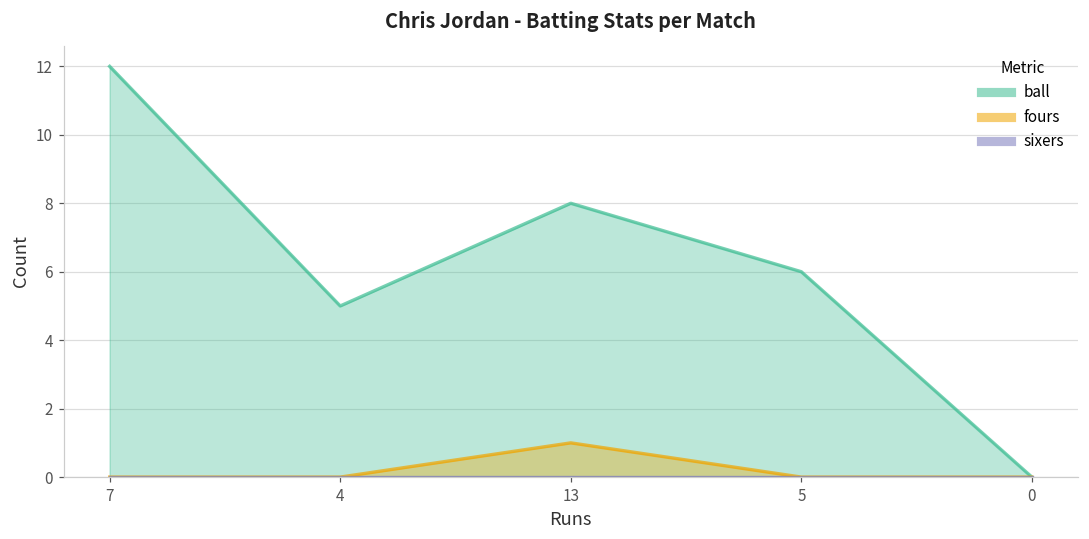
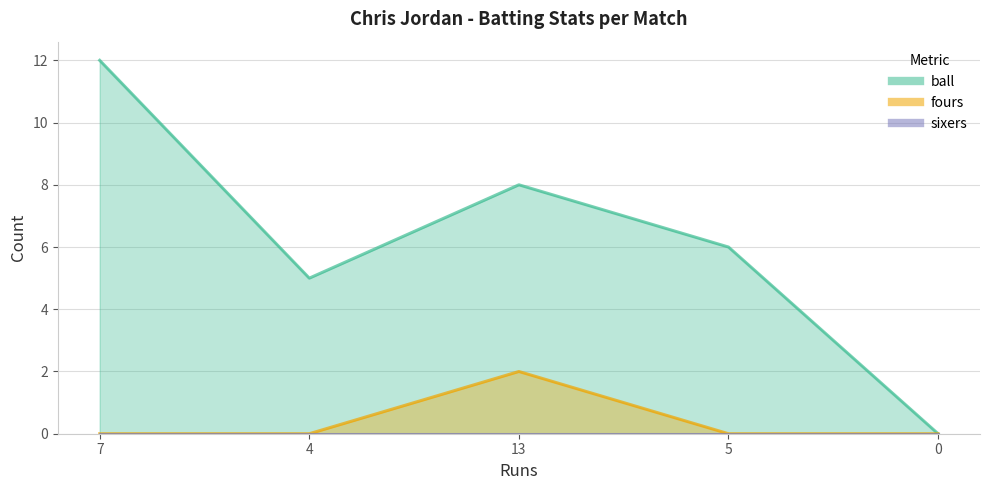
  {
    "fours": {
-     "13": 1
+     "13": 2
    }
  }
